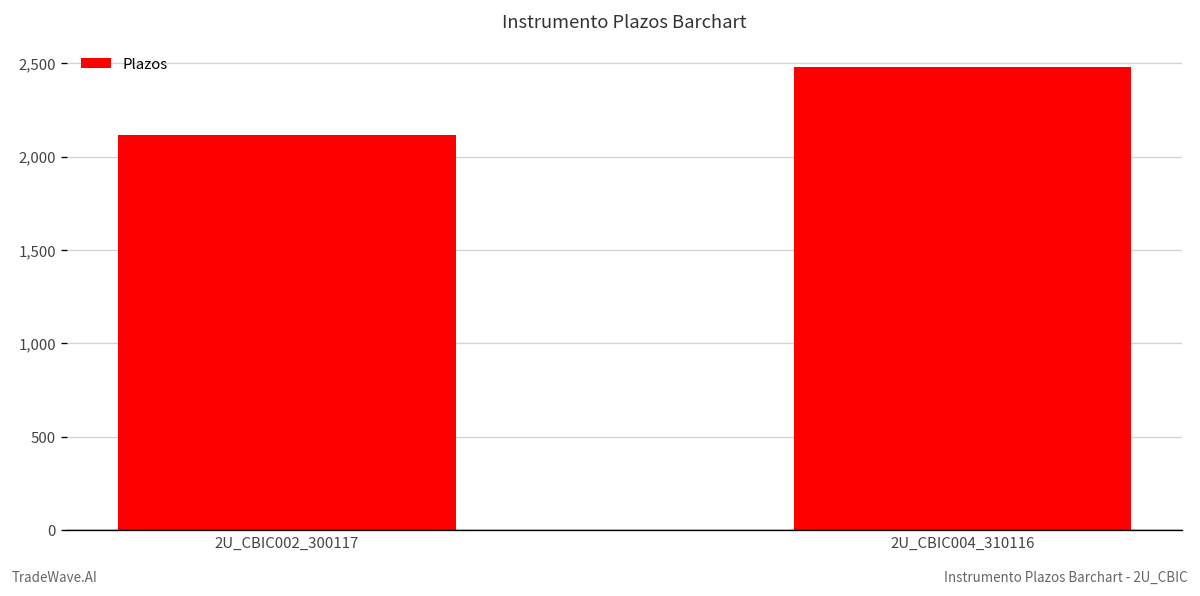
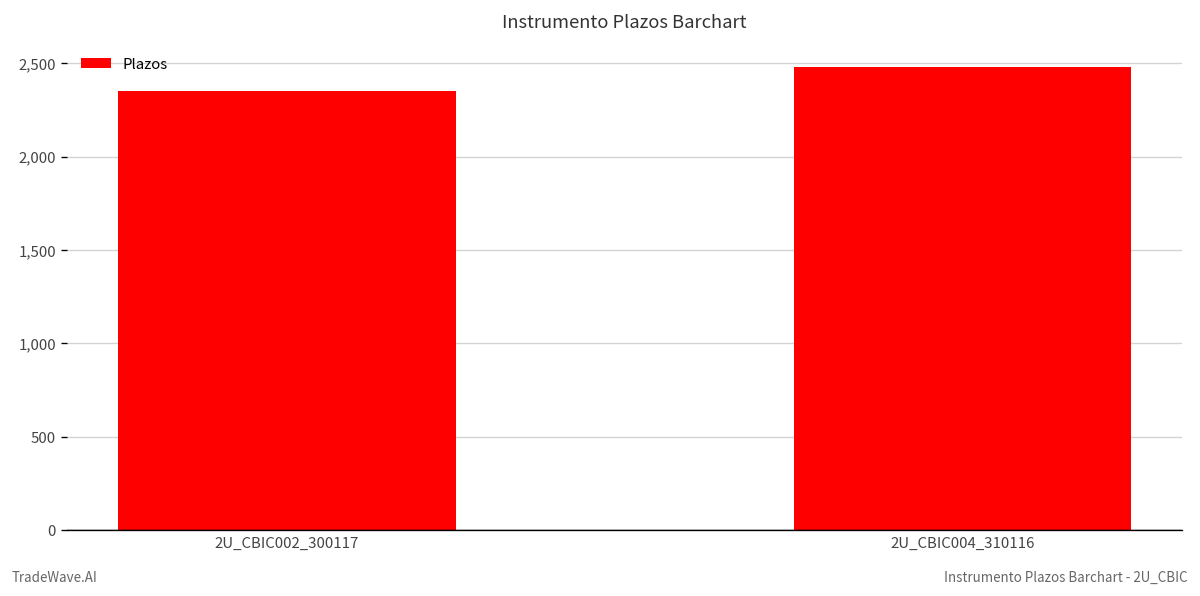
  {
-   "2U_CBIC002_300117": "2,120",
+   "2U_CBIC002_300117": "2,350",
    "2U_CBIC004_310116": "2,480"
  }
